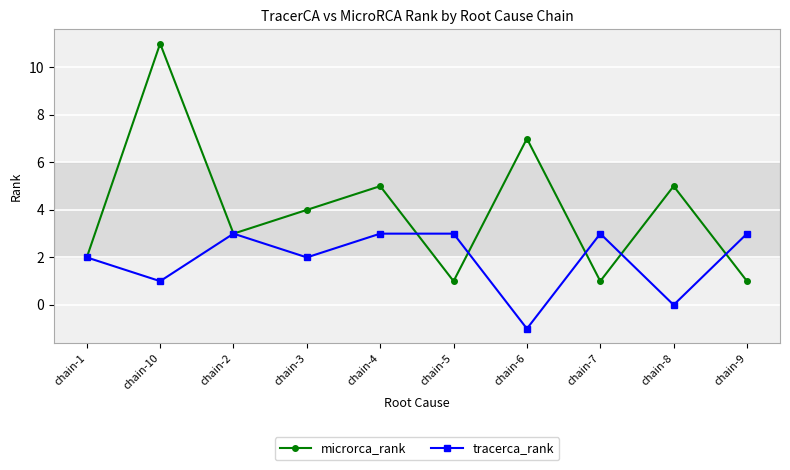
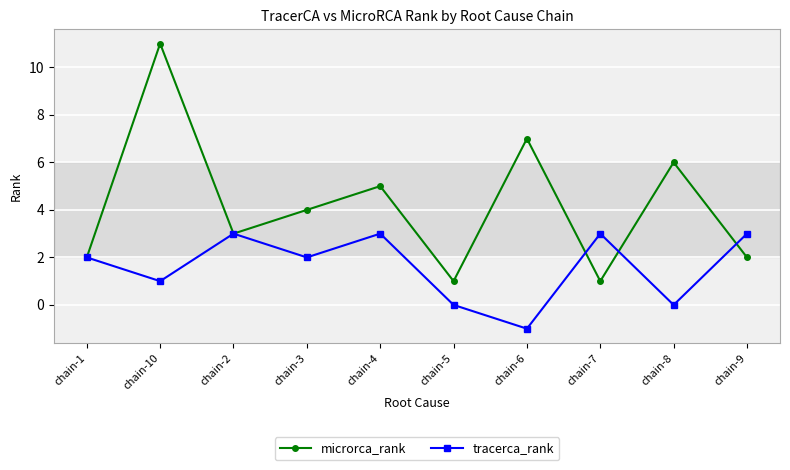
  {
    "microrca_rank": {
      "chain-10": 11,
      "chain-3": 4,
      "chain-4": 5,
      "chain-5": 1,
      "chain-6": 7,
      "chain-7": 1,
-     "chain-8": 5,
-     "chain-9": 1
+     "chain-8": 6,
+     "chain-9": 2
    },
    "tracerca_rank": {
      "chain-10": 1,
      "chain-3": 2,
      "chain-4": 3,
-     "chain-5": 3,
+     "chain-5": 0,
      "chain-6": -1,
      "chain-7": 3,
      "chain-8": 0,
      "chain-9": 3
    }
  }
